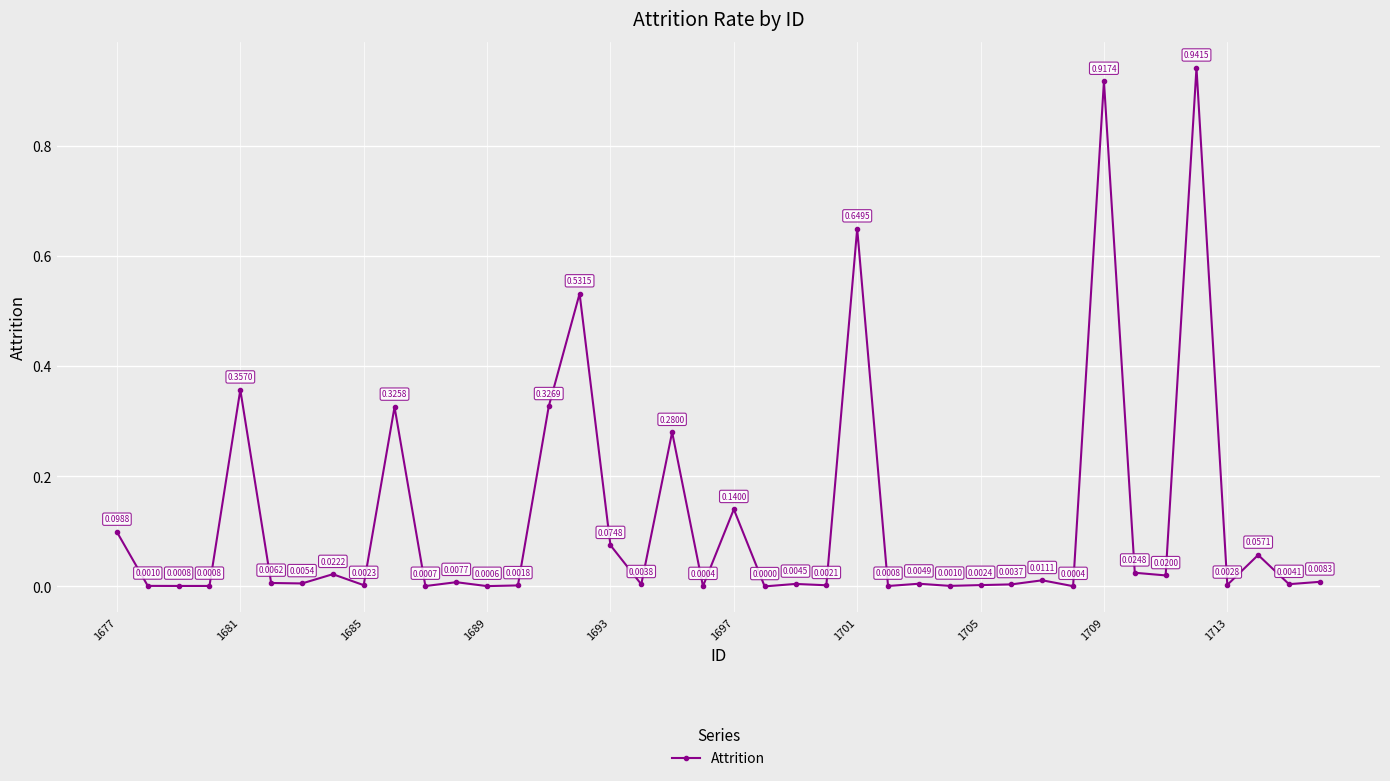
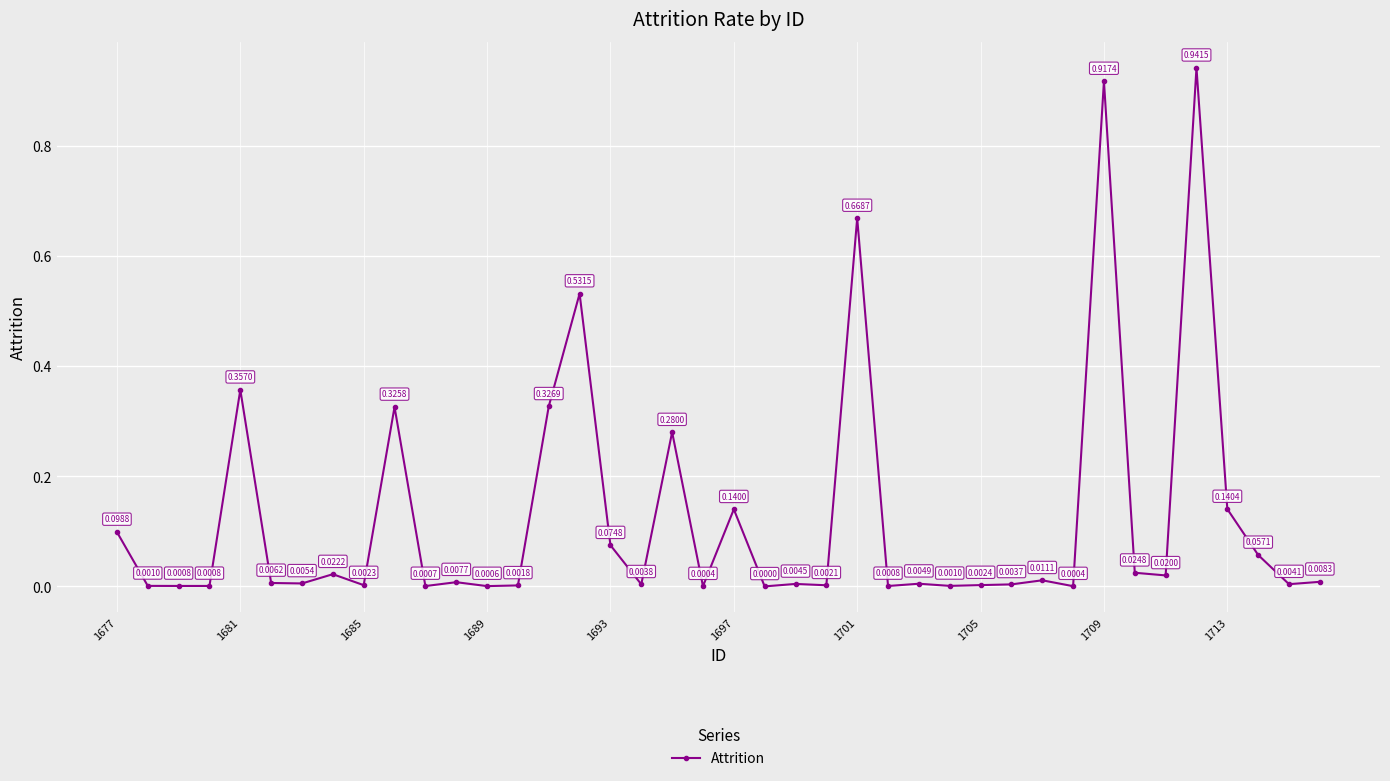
  {
-   "1701": 0.6495,
-   "1713": 0.0028
+   "1701": 0.6687,
+   "1713": 0.1404
  }
